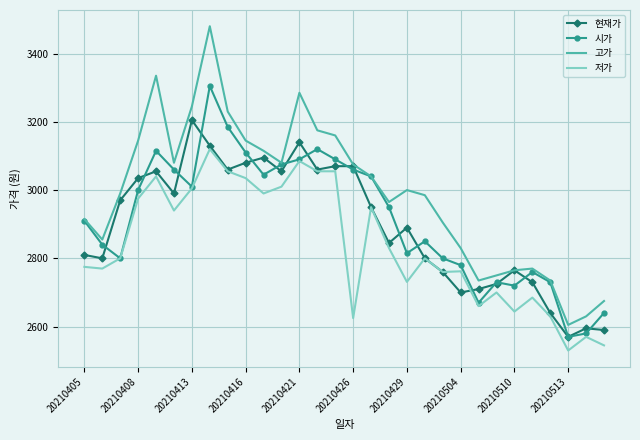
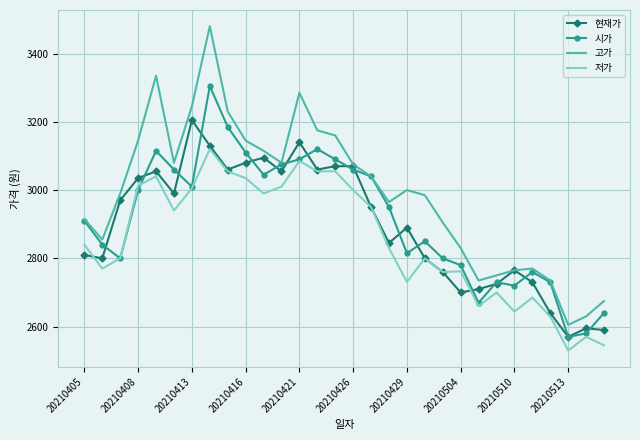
  {
    "저가": {
-     "20210405": 2780,
-     "20210408": 2980,
+     "20210405": 2840,
+     "20210408": 3010,
      "20210416": 3040,
-     "20210426": 2630,
+     "20210426": 3000,
      "20210429": 2730,
      "20210504": 2760,
      "20210510": 2640,
      "20210513": 2530
    }
  }
